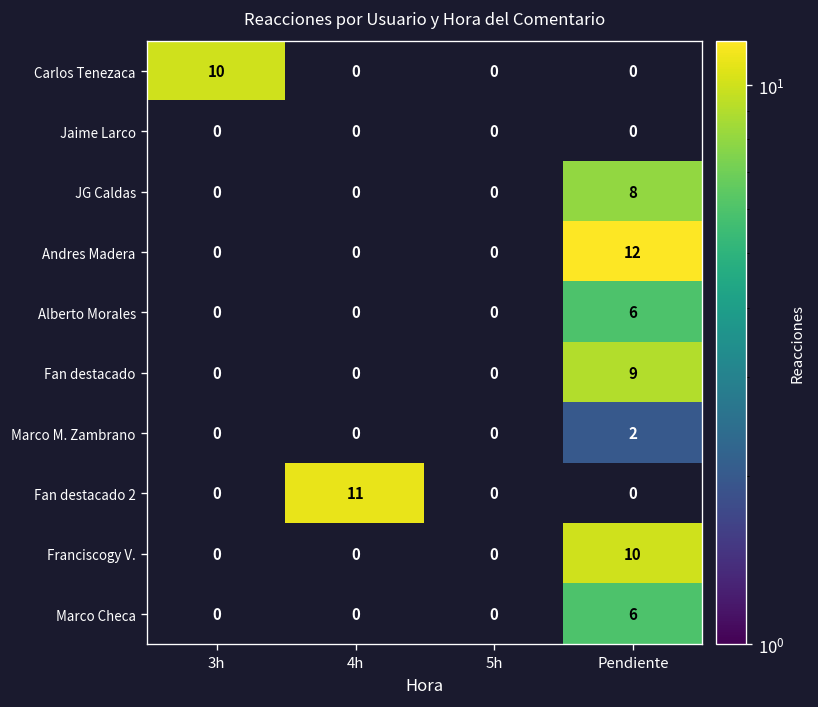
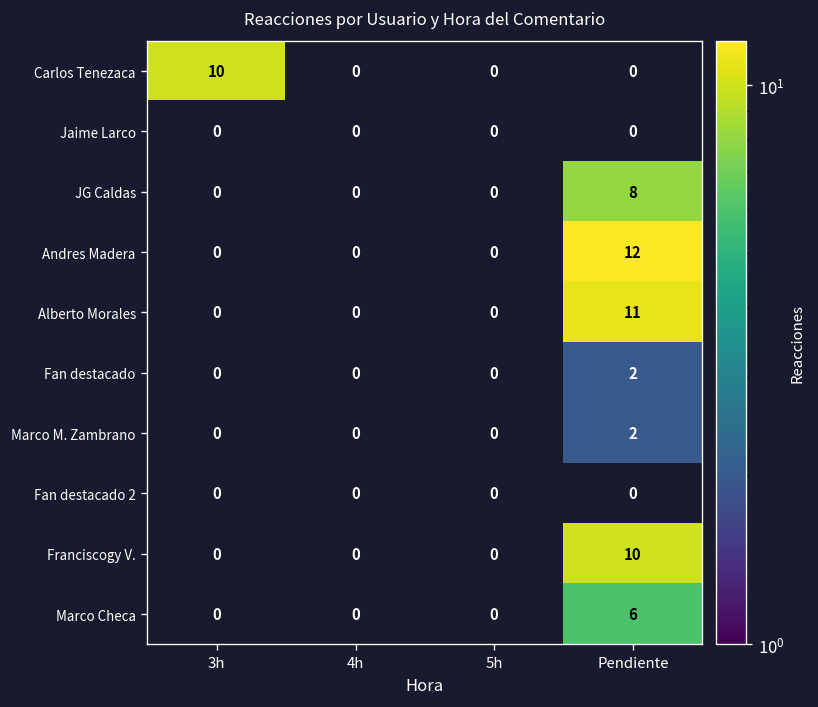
  {
    "Carlos Tenezaca": {
      "3h": 10,
      "4h": 0,
      "5h": 0,
      "Pendiente": 0
    },
    "Jaime Larco": {
      "3h": 0,
      "4h": 0,
      "5h": 0,
      "Pendiente": 0
    },
    "JG Caldas": {
      "3h": 0,
      "4h": 0,
      "5h": 0,
      "Pendiente": 8
    },
    "Andres Madera": {
      "3h": 0,
      "4h": 0,
      "5h": 0,
      "Pendiente": 12
    },
    "Alberto Morales": {
      "3h": 0,
      "4h": 0,
      "5h": 0,
-     "Pendiente": 6
+     "Pendiente": 11
    },
    "Fan destacado": {
      "3h": 0,
      "4h": 0,
      "5h": 0,
-     "Pendiente": 9
+     "Pendiente": 2
    },
    "Marco M. Zambrano": {
      "3h": 0,
      "4h": 0,
      "5h": 0,
      "Pendiente": 2
    },
    "Fan destacado 2": {
      "3h": 0,
-     "4h": 11,
+     "4h": 0,
      "5h": 0,
      "Pendiente": 0
    },
    "Franciscogy V.": {
      "3h": 0,
      "4h": 0,
      "5h": 0,
      "Pendiente": 10
    },
    "Marco Checa": {
      "3h": 0,
      "4h": 0,
      "5h": 0,
      "Pendiente": 6
    }
  }
